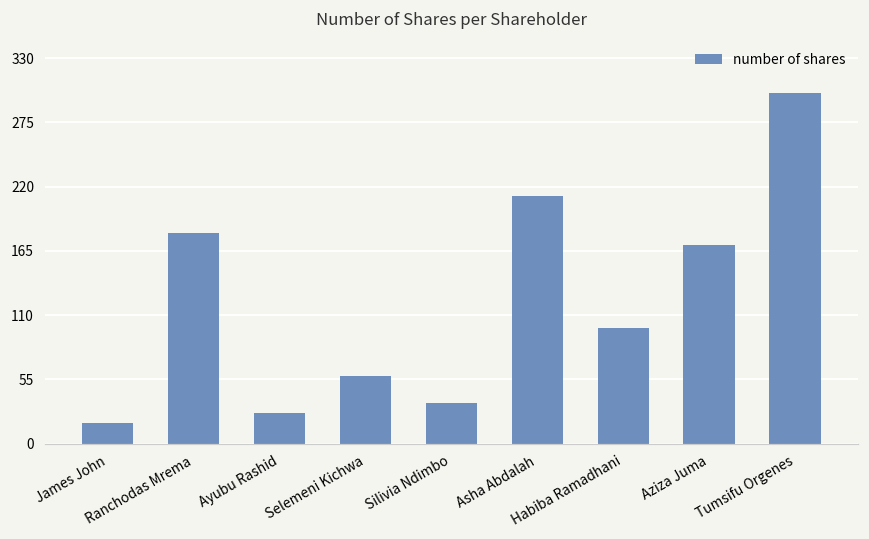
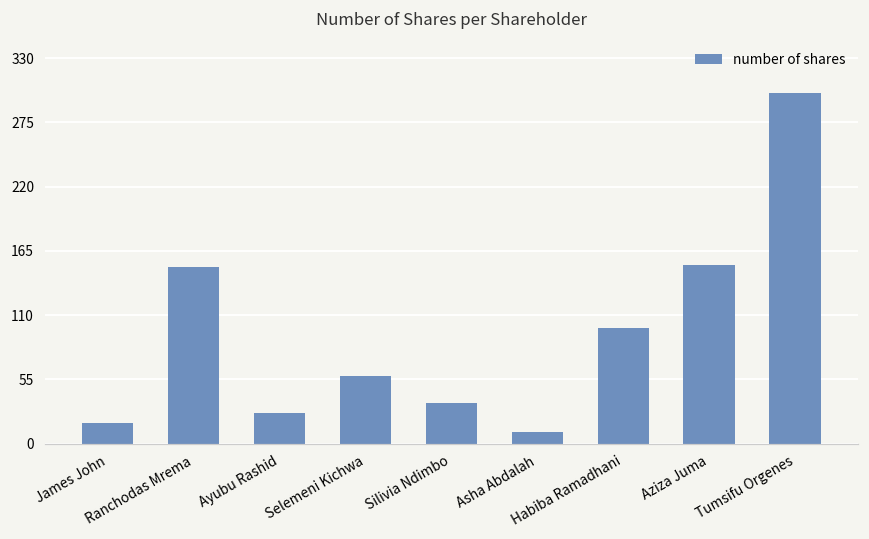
  {
    "James John": 18,
-   "Ranchodas Mrema": 180,
+   "Ranchodas Mrema": 151,
    "Ayubu Rashid": 26,
    "Selemeni Kichwa": 58,
    "Silivia Ndimbo": 35,
-   "Asha Abdalah": 212,
+   "Asha Abdalah": 10,
    "Habiba Ramadhani": 99,
-   "Aziza Juma": 170,
+   "Aziza Juma": 153,
    "Tumsifu Orgenes": 300
  }
